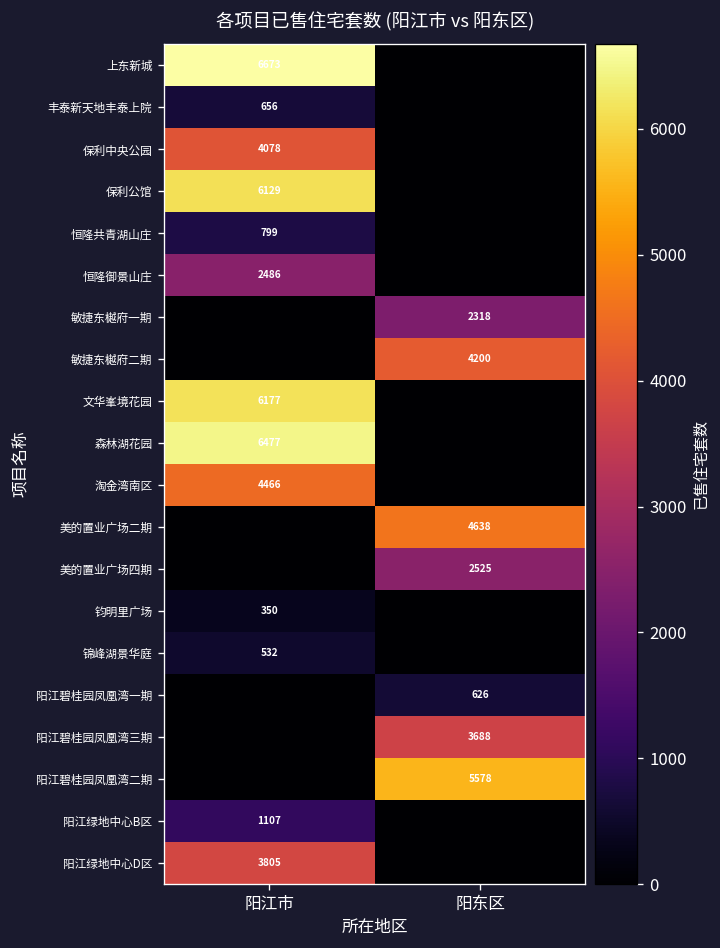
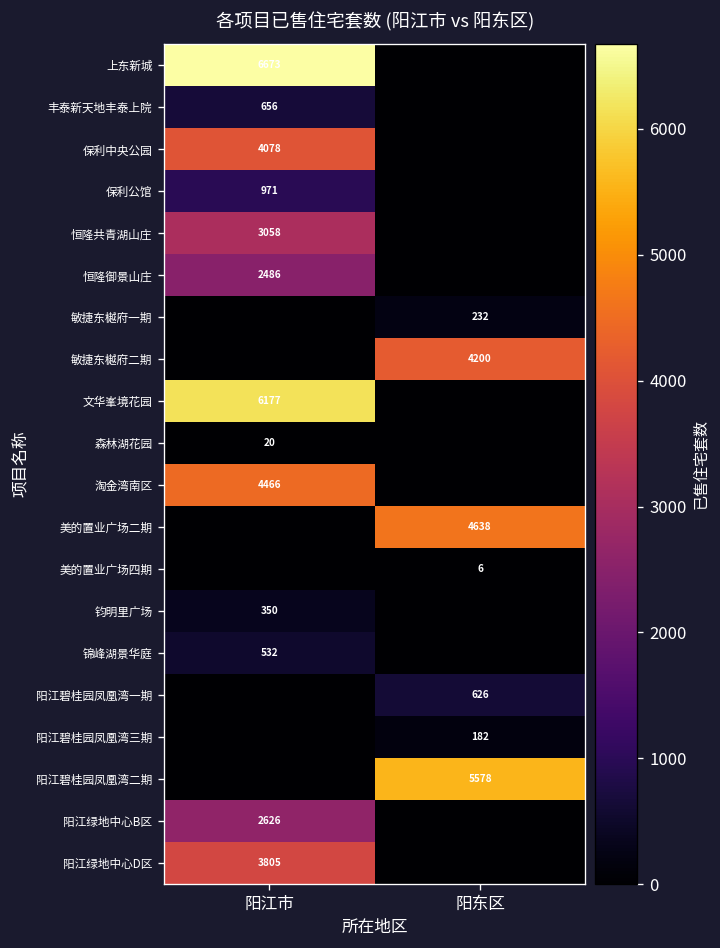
  {
    "上东新城": {
      "阳江市": 6673
    },
    "丰泰新天地丰泰上院": {
      "阳江市": 656
    },
    "保利中央公园": {
      "阳江市": 4078
    },
    "保利公馆": {
-     "阳江市": 6129
+     "阳江市": 971
    },
    "恒隆共青湖山庄": {
-     "阳江市": 799
+     "阳江市": 3058
    },
    "恒隆御景山庄": {
      "阳江市": 2486
    },
    "敏捷东樾府一期": {
-     "阳东区": 2318
+     "阳东区": 232
    },
    "敏捷东樾府二期": {
      "阳东区": 4200
    },
    "文华峯境花园": {
      "阳江市": 6177
    },
    "森林湖花园": {
-     "阳江市": 6477
+     "阳江市": 20
    },
    "淘金湾南区": {
      "阳江市": 4466
    },
    "美的置业广场二期": {
      "阳东区": 4638
    },
    "美的置业广场四期": {
-     "阳东区": 2525
+     "阳东区": 6
    },
    "钧明里广场": {
      "阳江市": 350
    },
    "锦峰湖景华庭": {
      "阳江市": 532
    },
    "阳江碧桂园凤凰湾一期": {
      "阳东区": 626
    },
    "阳江碧桂园凤凰湾三期": {
-     "阳东区": 3688
+     "阳东区": 182
    },
    "阳江碧桂园凤凰湾二期": {
      "阳东区": 5578
    },
    "阳江绿地中心B区": {
-     "阳江市": 1107
+     "阳江市": 2626
    },
    "阳江绿地中心D区": {
      "阳江市": 3805
    }
  }
